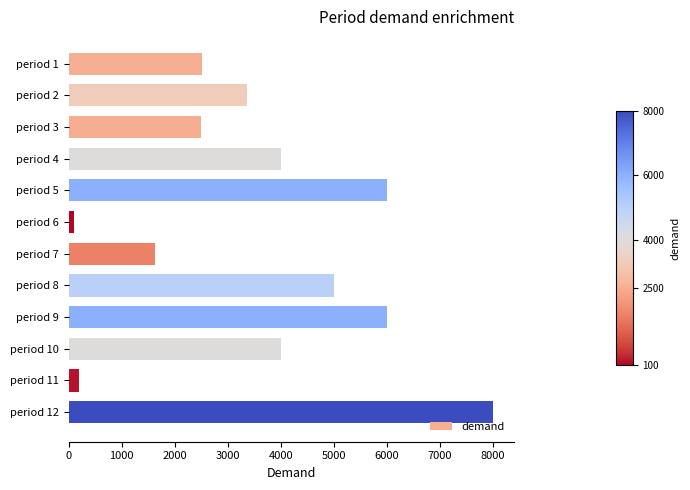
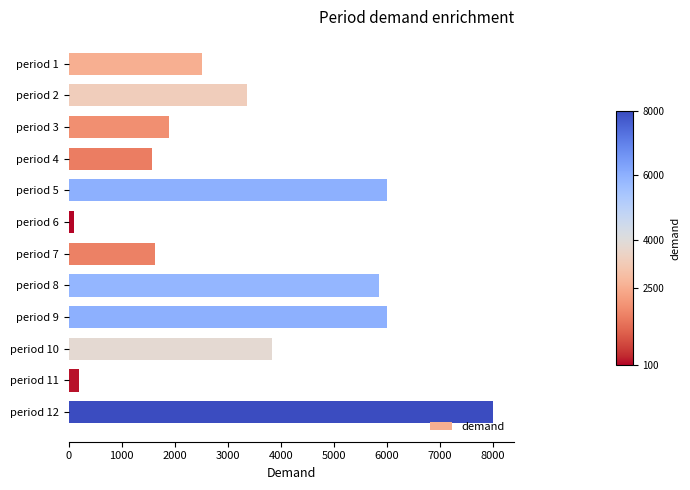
  {
    "period 1": 2500,
    "period 2": 3400,
-   "period 3": 2500,
-   "period 4": 4000,
+   "period 3": 1900,
+   "period 4": 1600,
    "period 5": 6000,
    "period 6": 100,
    "period 7": 1600,
-   "period 8": 5000,
+   "period 8": 5800,
    "period 9": 6000,
-   "period 10": 4000,
+   "period 10": 3800,
    "period 11": 200,
    "period 12": 8000
  }
